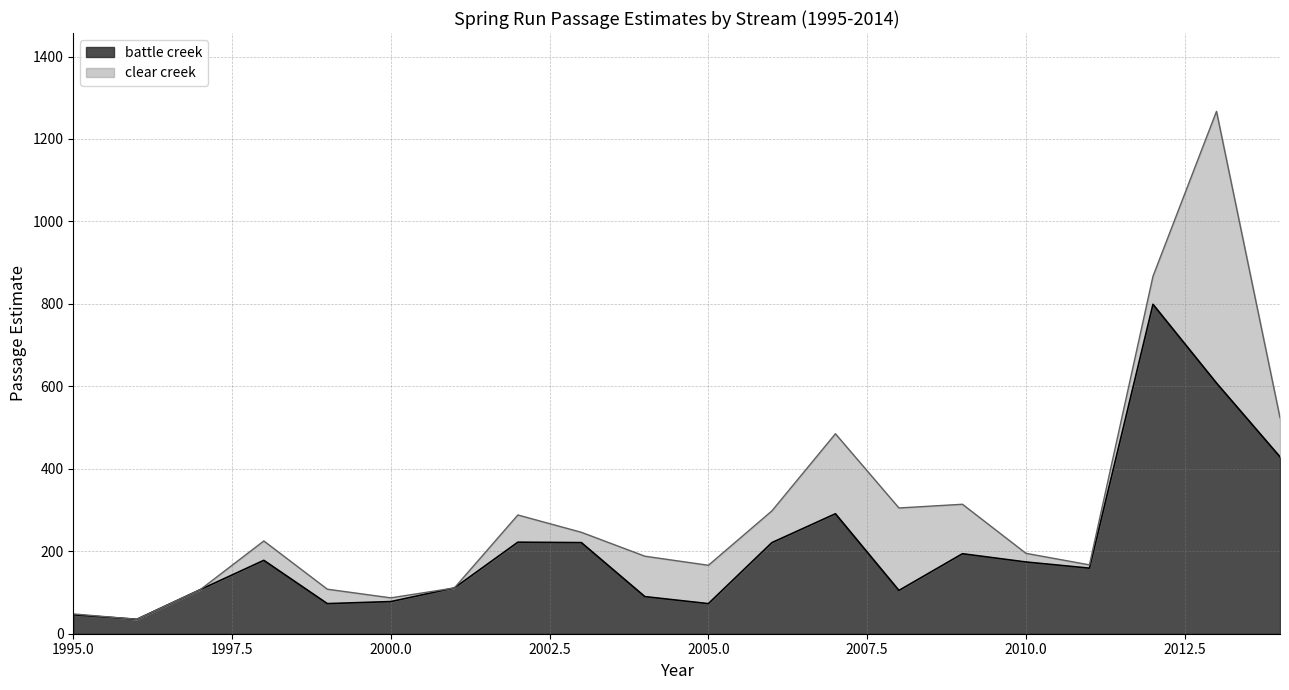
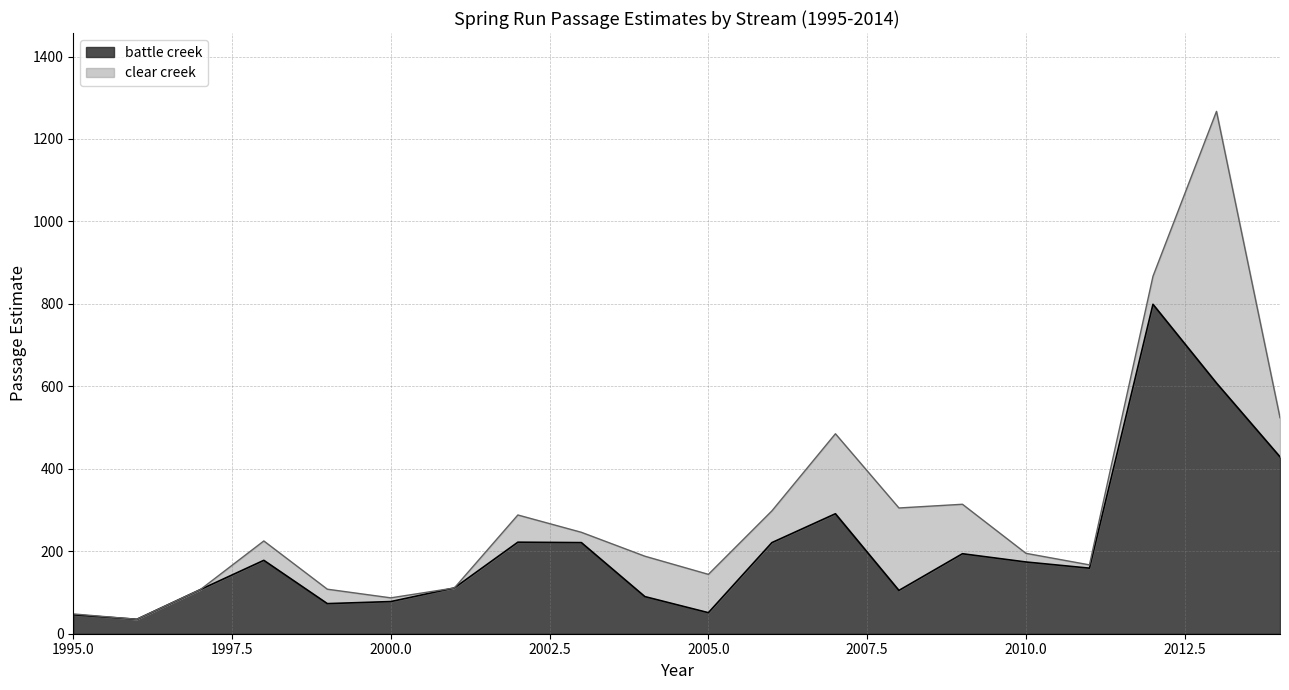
  {
    "battle creek": {
      "2000.0": 80,
-     "2005.0": 70,
+     "2005.0": 50,
      "2010.0": 170
    },
    "clear creek": {
      "2000.0": 10,
      "2005.0": 90,
      "2010.0": 20
    }
  }
